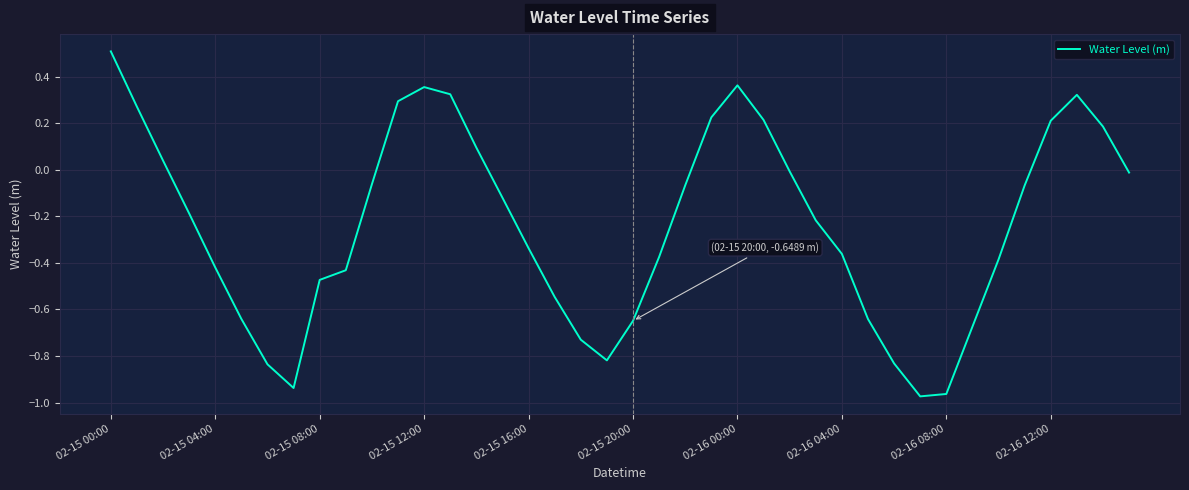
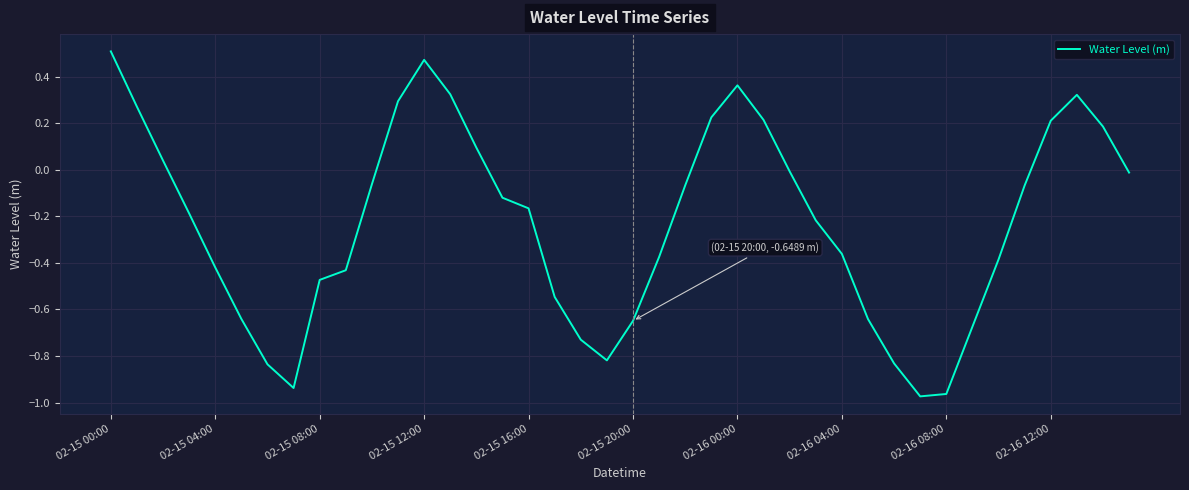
  {
    "02-15 00:00": 0.51,
    "02-15 04:00": -0.42,
    "02-15 08:00": -0.47,
-   "02-15 12:00": 0.36,
-   "02-15 16:00": -0.34,
+   "02-15 12:00": 0.47,
+   "02-15 16:00": -0.17,
    "02-15 20:00": -0.65,
    "02-16 00:00": 0.36,
    "02-16 04:00": -0.36,
    "02-16 08:00": -0.96,
    "02-16 12:00": 0.21
  }
